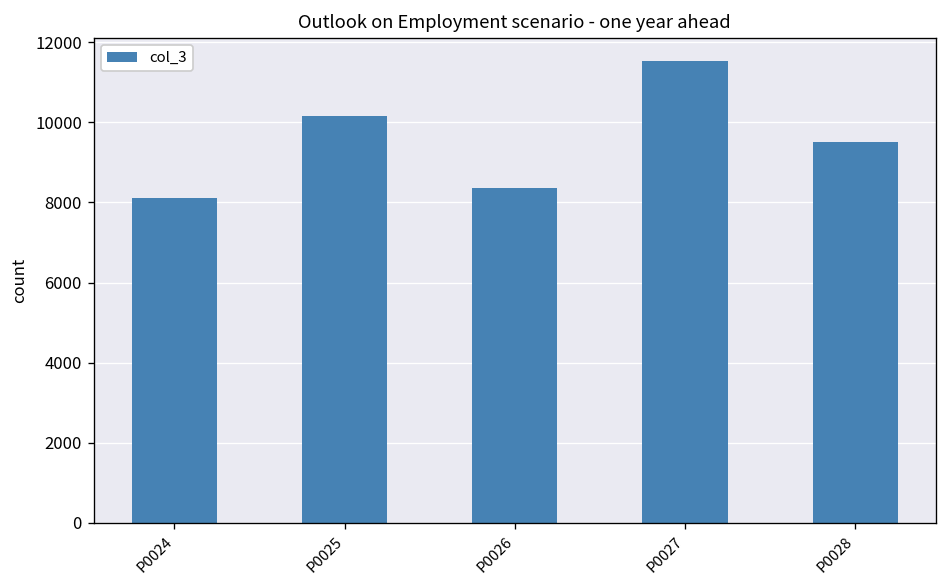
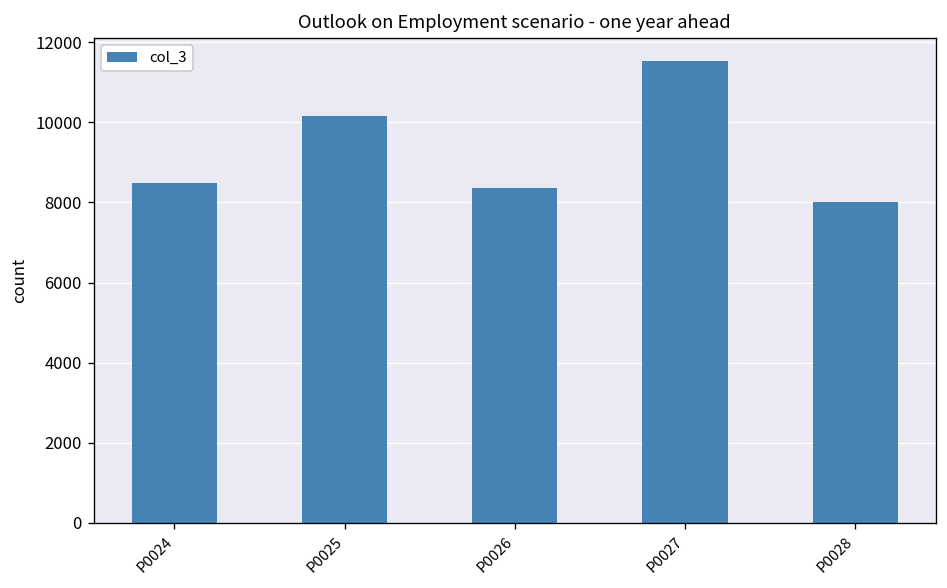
  {
-   "P0024": 8100,
+   "P0024": 8500,
    "P0025": 10200,
    "P0026": 8300,
    "P0027": 11500,
-   "P0028": 9500
+   "P0028": 8000
  }
